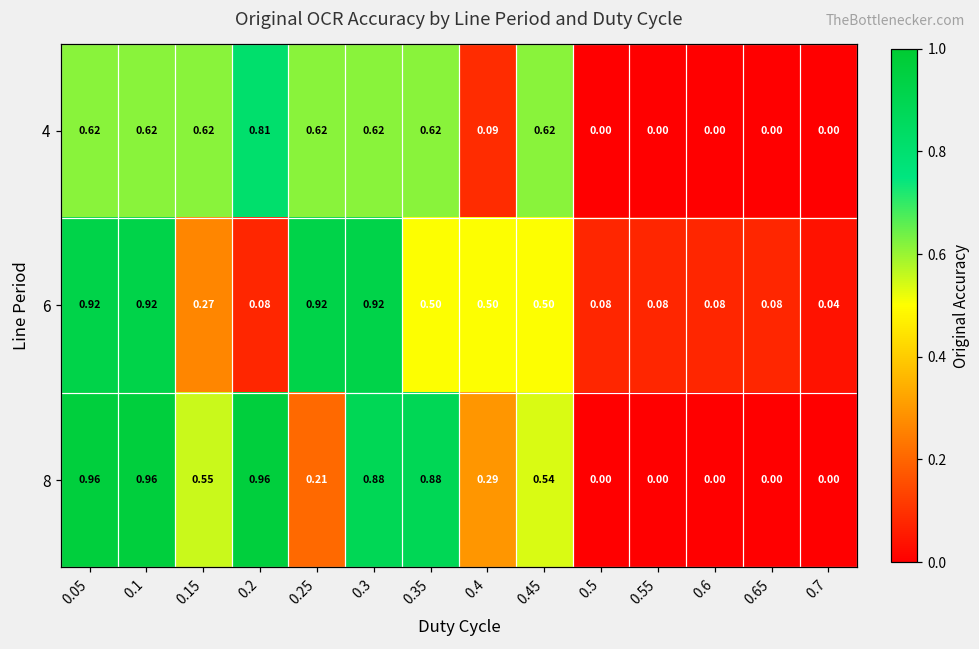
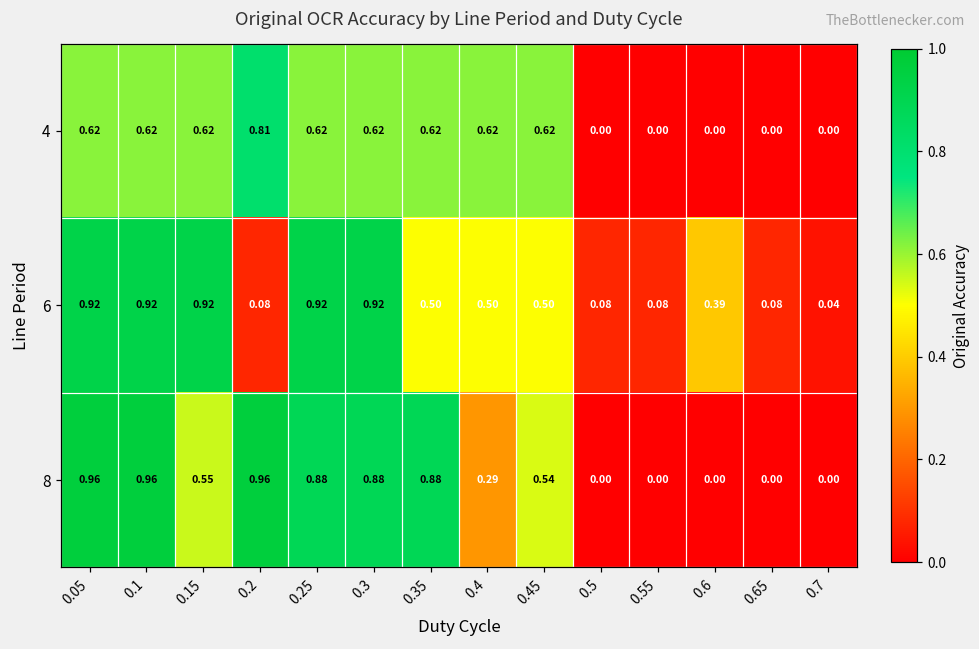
  {
    "4": {
      "0.05": 0.62,
      "0.1": 0.62,
      "0.15": 0.62,
      "0.2": 0.81,
      "0.25": 0.62,
      "0.3": 0.62,
      "0.35": 0.62,
-     "0.4": 0.09,
+     "0.4": 0.62,
      "0.45": 0.62,
      "0.5": 0.00,
      "0.55": 0.00,
      "0.6": 0.00,
      "0.65": 0.00,
      "0.7": 0.00
    },
    "6": {
      "0.05": 0.92,
      "0.1": 0.92,
-     "0.15": 0.27,
+     "0.15": 0.92,
      "0.2": 0.08,
      "0.25": 0.92,
      "0.3": 0.92,
      "0.35": 0.50,
      "0.4": 0.50,
      "0.45": 0.50,
      "0.5": 0.08,
      "0.55": 0.08,
-     "0.6": 0.08,
+     "0.6": 0.39,
      "0.65": 0.08,
      "0.7": 0.04
    },
    "8": {
      "0.05": 0.96,
      "0.1": 0.96,
      "0.15": 0.55,
      "0.2": 0.96,
-     "0.25": 0.21,
+     "0.25": 0.88,
      "0.3": 0.88,
      "0.35": 0.88,
      "0.4": 0.29,
      "0.45": 0.54,
      "0.5": 0.00,
      "0.55": 0.00,
      "0.6": 0.00,
      "0.65": 0.00,
      "0.7": 0.00
    }
  }
